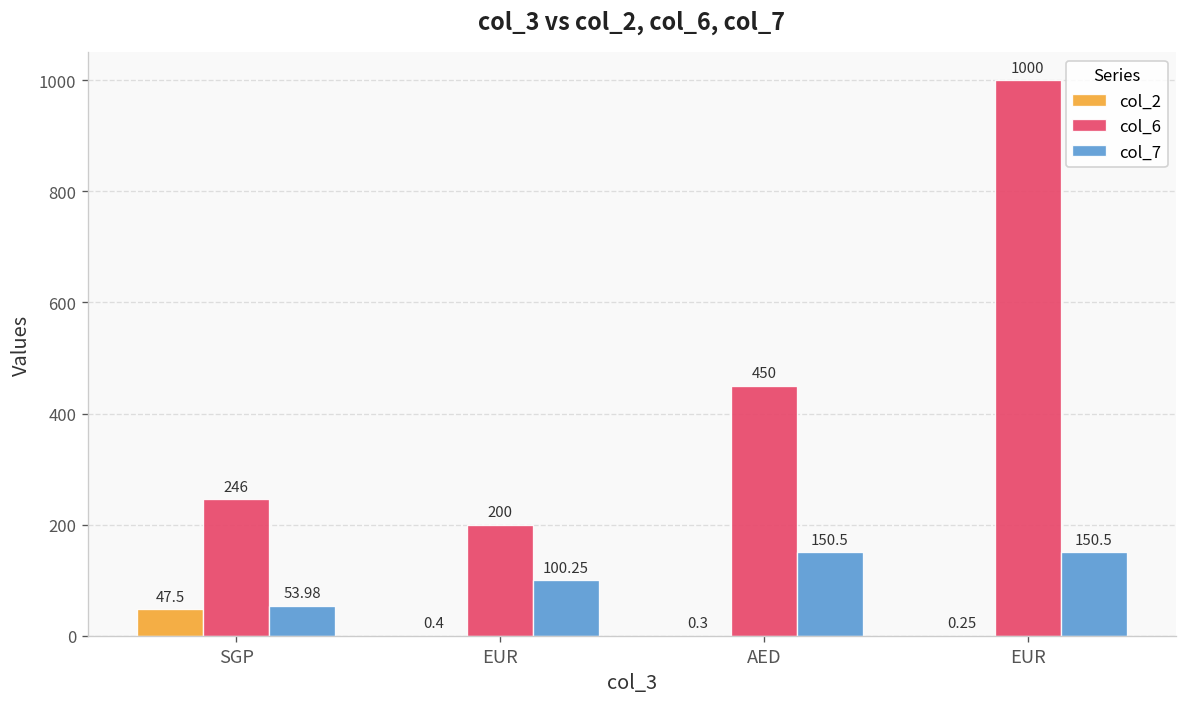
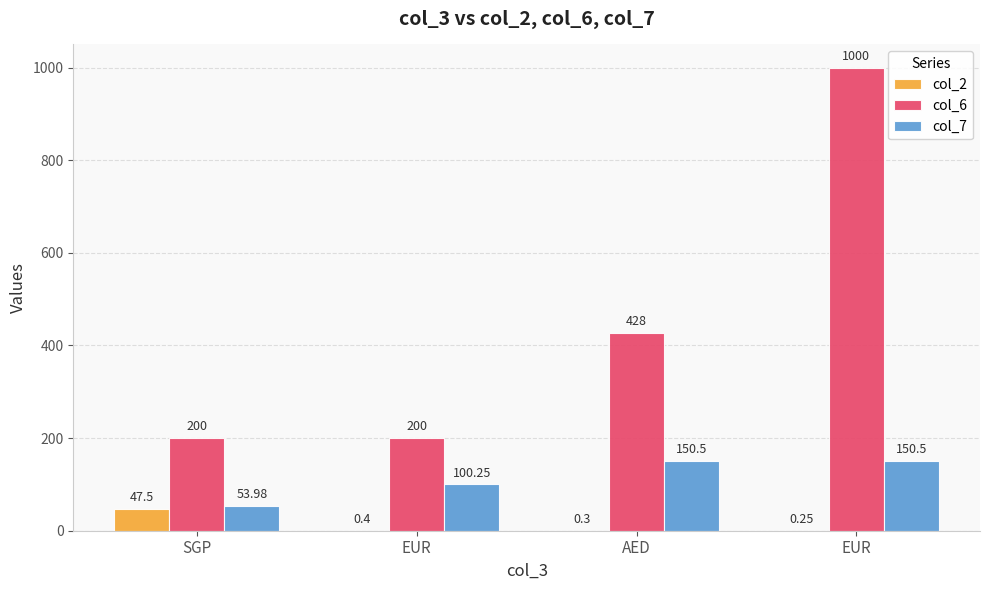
  {
    "col_2": {
      "SGP": 47.5,
      "AED": 0.3
    },
    "col_6": {
-     "SGP": 246,
-     "AED": 450
+     "SGP": 200,
+     "AED": 428
    },
    "col_7": {
      "SGP": 53.98,
      "AED": 150.5
    }
  }
